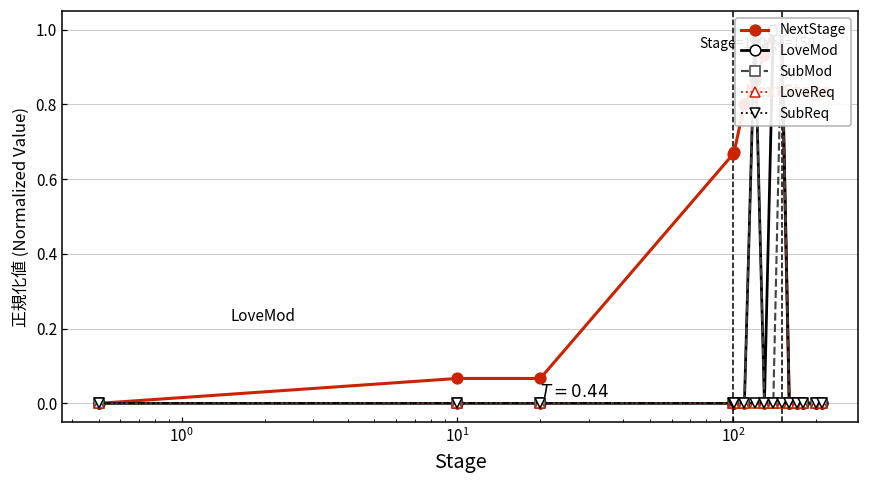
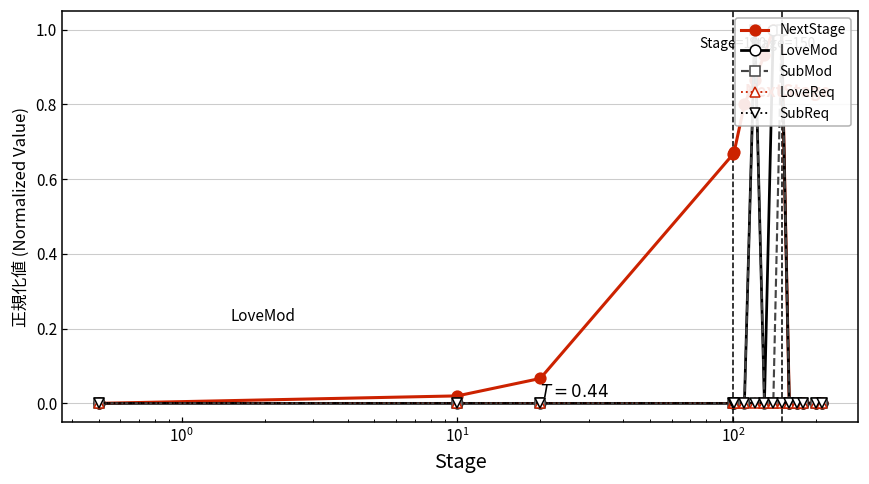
  {
    "NextStage": {
-     "10^1": 0.07,
+     "10^1": 0.02,
      "10^2": 0.67
    }
  }
